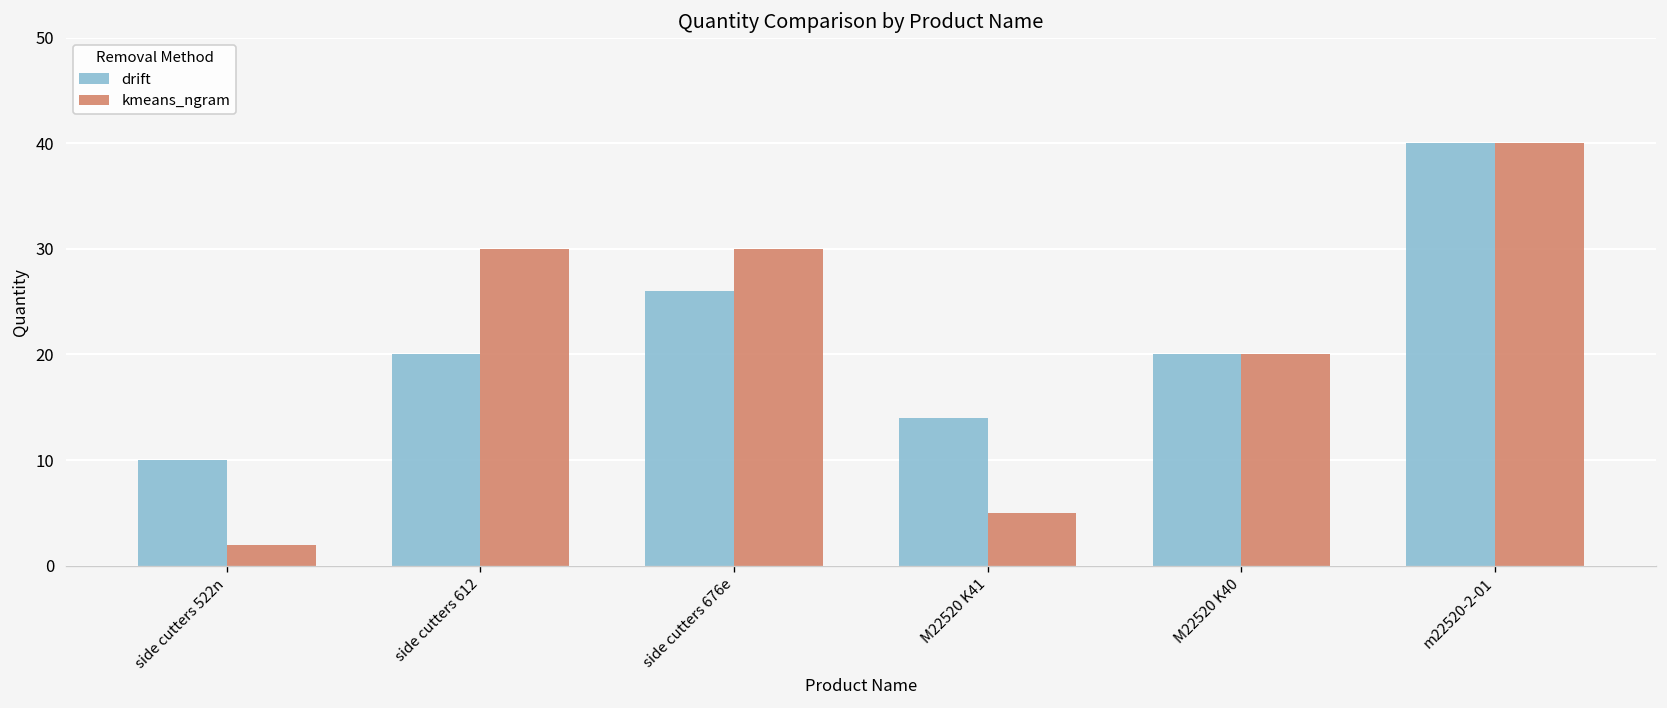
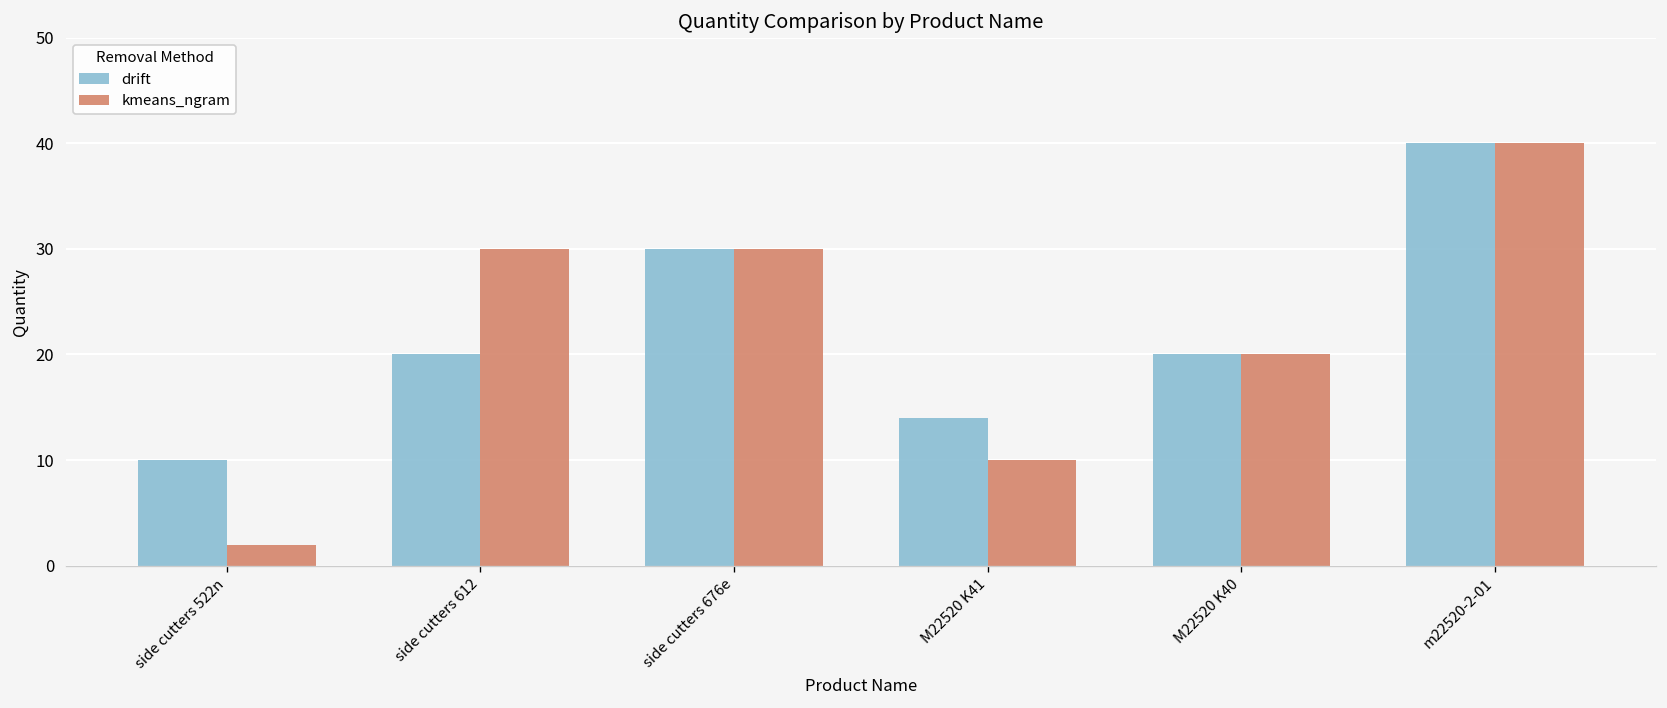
  {
    "drift": {
      "side cutters 522n": 10,
      "side cutters 612": 20,
-     "side cutters 676e": 26,
+     "side cutters 676e": 30,
      "M22520 K41": 14,
      "M22520 K40": 20,
      "m22520-2-01": 40
    },
    "kmeans_ngram": {
      "side cutters 522n": 2,
      "side cutters 612": 30,
      "side cutters 676e": 30,
-     "M22520 K41": 5,
+     "M22520 K41": 10,
      "M22520 K40": 20,
      "m22520-2-01": 40
    }
  }
